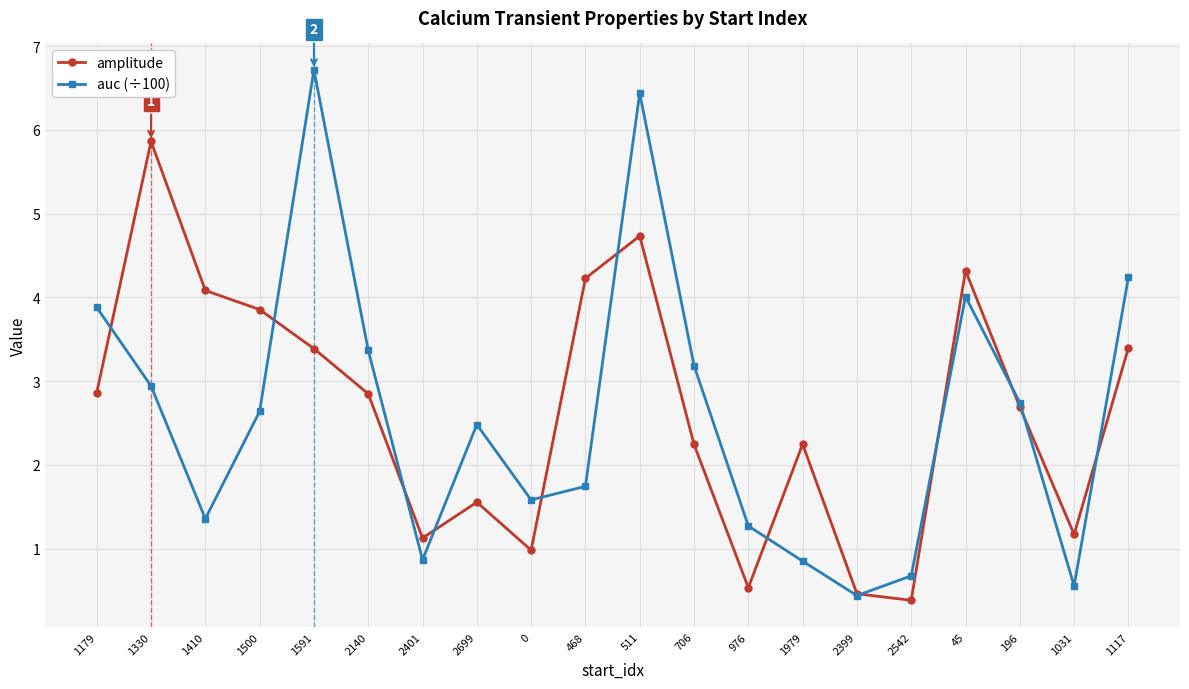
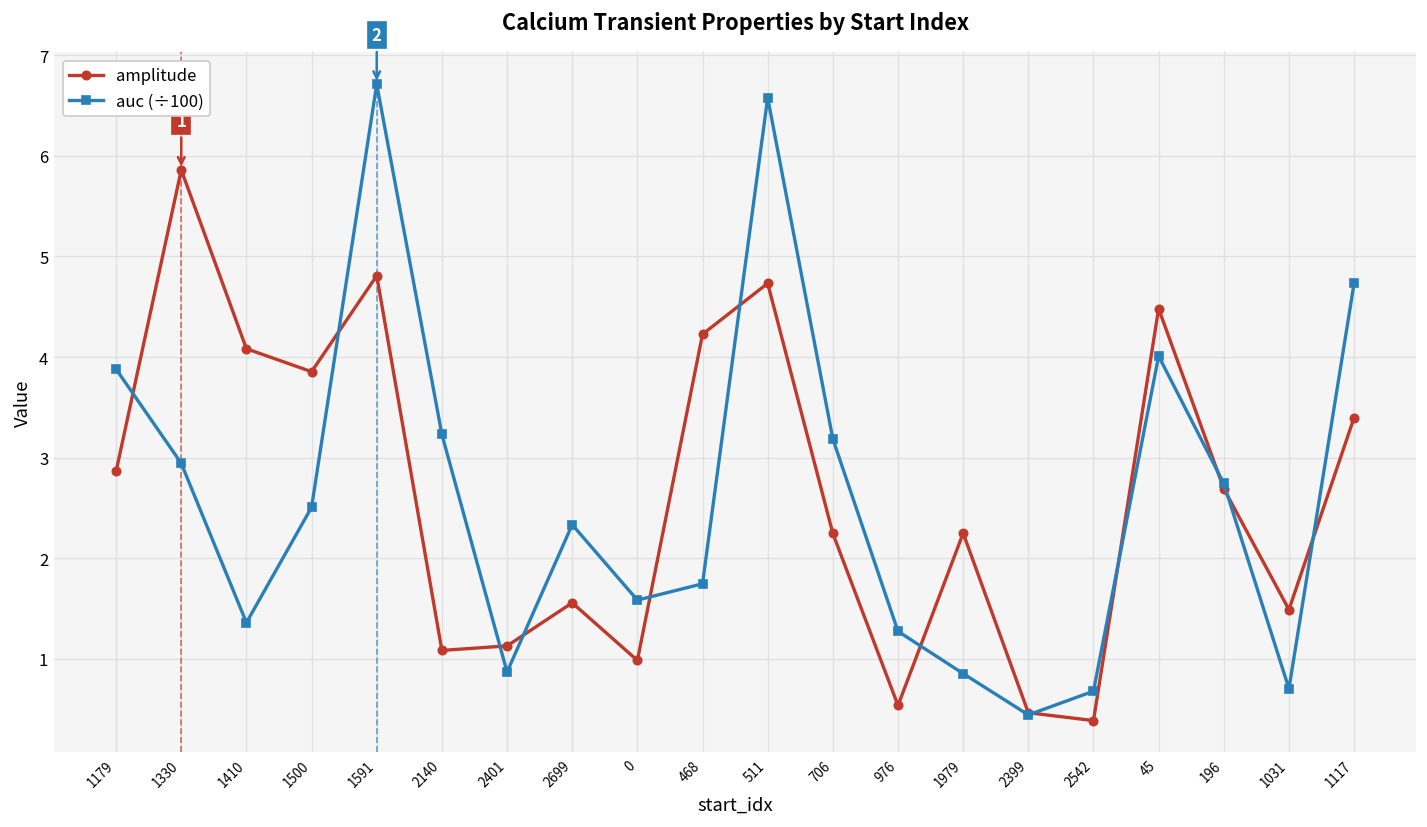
  {
    "amplitude": {
      "1179": 2.9,
      "1410": 4.1,
      "1500": 3.9,
-     "1591": 3.4,
-     "2140": 2.8,
+     "1591": 4.8,
+     "2140": 1.1,
      "2401": 1.1,
      "2699": 1.6,
      "0": 1.0,
      "468": 4.2,
      "511": 4.7,
      "706": 2.2,
      "976": 0.5,
      "1979": 2.2,
      "2542": 0.4,
-     "45": 4.3,
+     "45": 4.5,
      "196": 2.7,
-     "1031": 1.2,
+     "1031": 1.5,
      "1117": 3.4
    },
    "auc (÷100)": {
      "1179": 3.9,
      "1330": 2.9,
      "1410": 1.4,
-     "1500": 2.6,
-     "2140": 3.4,
+     "1500": 2.5,
+     "2140": 3.2,
      "2401": 0.9,
-     "2699": 2.5,
+     "2699": 2.3,
      "0": 1.6,
      "468": 1.7,
-     "511": 6.4,
+     "511": 6.6,
      "706": 3.2,
      "976": 1.3,
      "1979": 0.9,
      "2542": 0.7,
      "45": 4.0,
      "196": 2.7,
-     "1031": 0.6,
-     "1117": 4.2
+     "1031": 0.7,
+     "1117": 4.7
    }
  }
